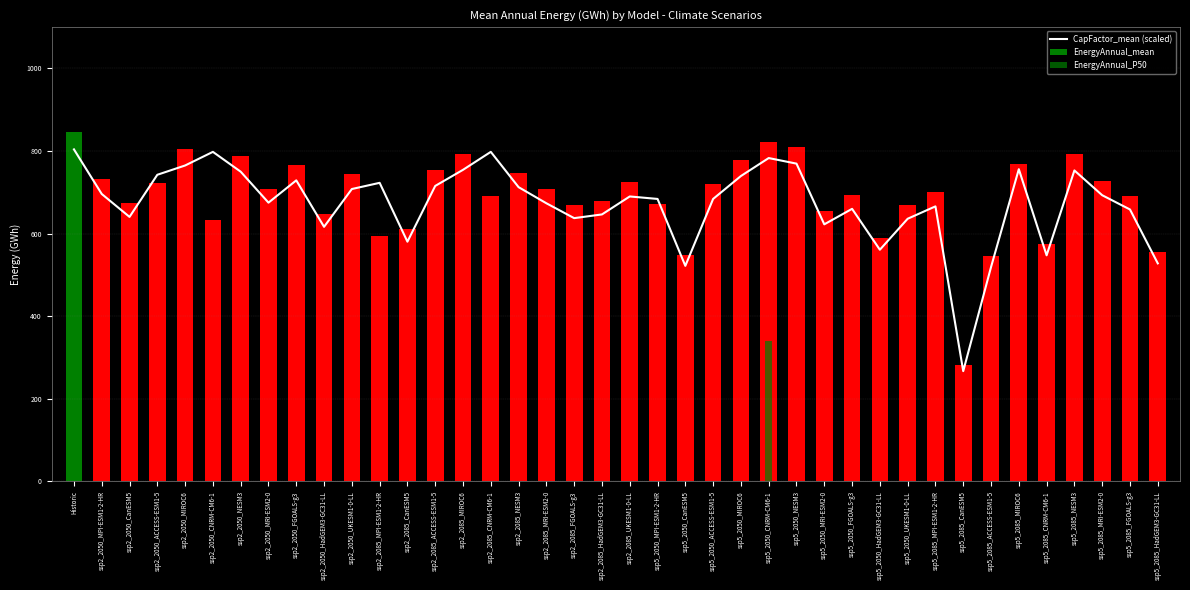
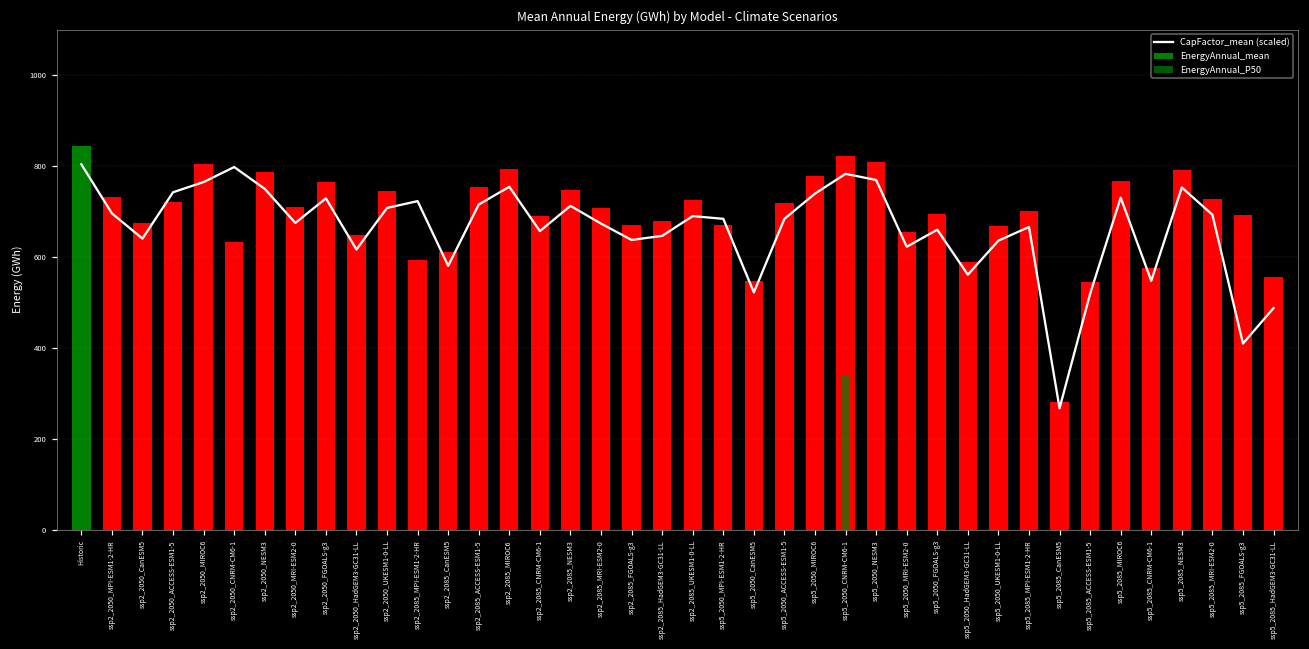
  {
    "CapFactor_mean (scaled)": {
      "Historic": 800,
      "ssp2_2050_MPI-ESM1-2-HR": 700,
      "ssp2_2050_CanESM5": 640,
      "ssp2_2050_ACCESS-ESM1-5": 740,
      "ssp2_2050_MIROC6": 770,
      "ssp2_2050_CNRM-CM6-1": 800,
      "ssp2_2050_NESM3": 750,
      "ssp2_2050_MRI-ESM2-0": 680,
      "ssp2_2050_FGOALS-g3": 730,
      "ssp2_2050_HadGEM3-GC31-LL": 620,
      "ssp2_2050_UKESM1-0-LL": 710,
      "ssp2_2085_MPI-ESM1-2-HR": 720,
      "ssp2_2085_CanESM5": 580,
      "ssp2_2085_ACCESS-ESM1-5": 720,
      "ssp2_2085_MIROC6": 750,
-     "ssp2_2085_CNRM-CM6-1": 800,
+     "ssp2_2085_CNRM-CM6-1": 660,
      "ssp2_2085_NESM3": 710,
      "ssp2_2085_MRI-ESM2-0": 670,
      "ssp2_2085_FGOALS-g3": 640,
      "ssp2_2085_HadGEM3-GC31-LL": 650,
      "ssp2_2085_UKESM1-0-LL": 690,
      "ssp5_2050_MPI-ESM1-2-HR": 680,
      "ssp5_2050_CanESM5": 520,
      "ssp5_2050_ACCESS-ESM1-5": 680,
      "ssp5_2050_MIROC6": 740,
      "ssp5_2050_CNRM-CM6-1": 780,
      "ssp5_2050_NESM3": 770,
      "ssp5_2050_MRI-ESM2-0": 620,
      "ssp5_2050_FGOALS-g3": 660,
      "ssp5_2050_HadGEM3-GC31-LL": 560,
      "ssp5_2050_UKESM1-0-LL": 640,
      "ssp5_2085_MPI-ESM1-2-HR": 670,
      "ssp5_2085_CanESM5": 270,
      "ssp5_2085_ACCESS-ESM1-5": 520,
-     "ssp5_2085_MIROC6": 760,
+     "ssp5_2085_MIROC6": 730,
      "ssp5_2085_CNRM-CM6-1": 550,
      "ssp5_2085_NESM3": 750,
      "ssp5_2085_MRI-ESM2-0": 690,
-     "ssp5_2085_FGOALS-g3": 660,
-     "ssp5_2085_HadGEM3-GC31-LL": 530
+     "ssp5_2085_FGOALS-g3": 410,
+     "ssp5_2085_HadGEM3-GC31-LL": 490
    }
  }
